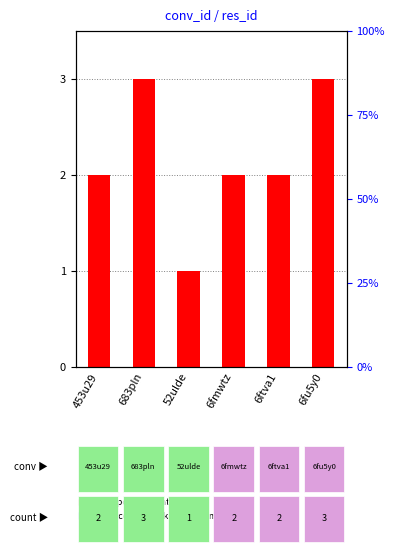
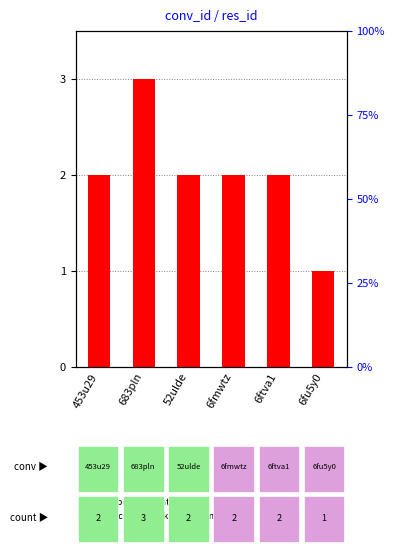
  {
-   "52ulde": 1,
-   "6fu5y0": 3
+   "52ulde": 2,
+   "6fu5y0": 1
  }
